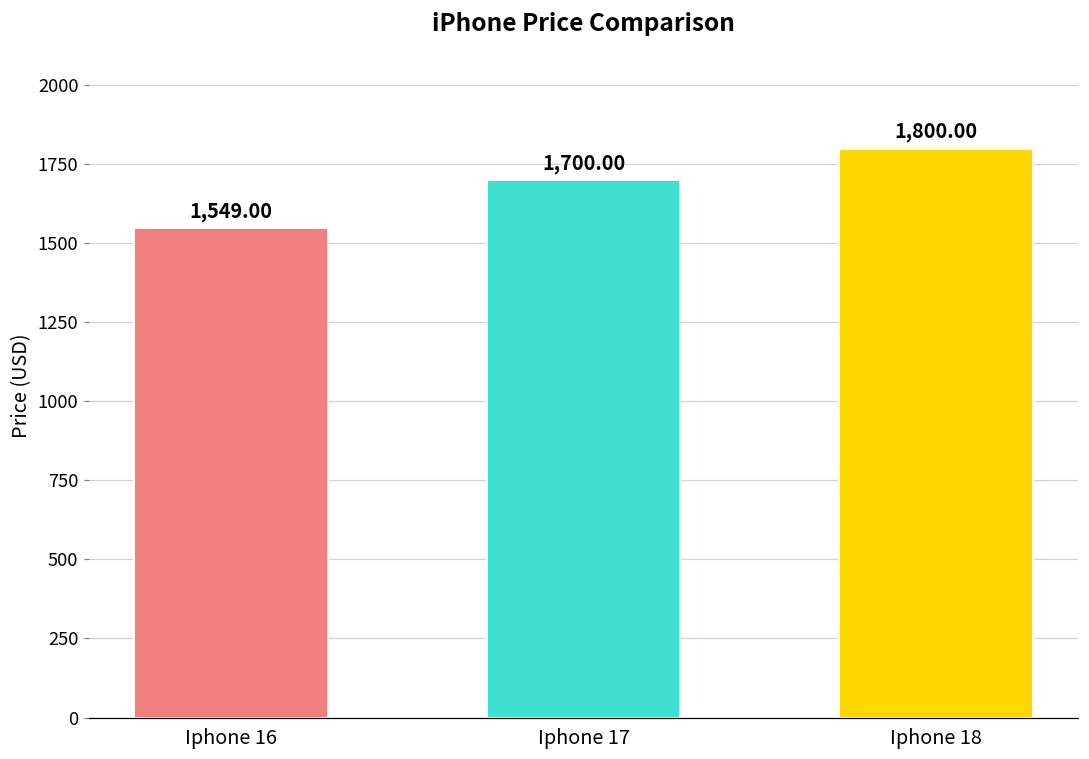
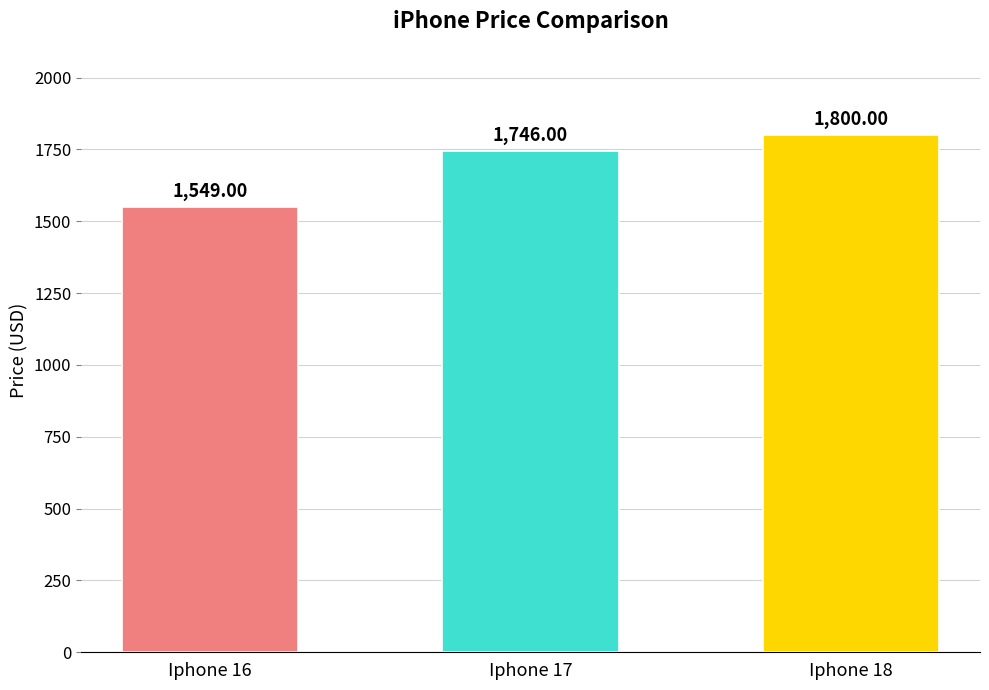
  {
    "Iphone 16": "1,549.00",
-   "Iphone 17": "1,700.00",
+   "Iphone 17": "1,746.00",
    "Iphone 18": "1,800.00"
  }
